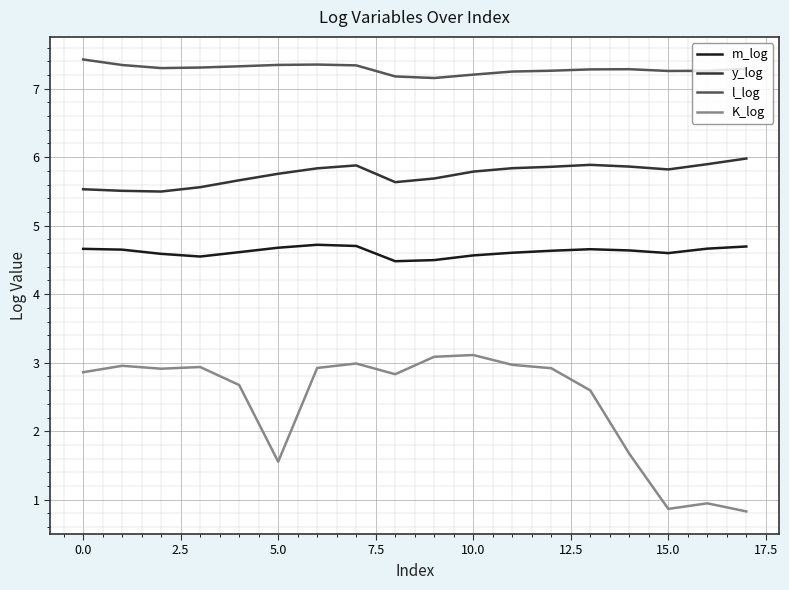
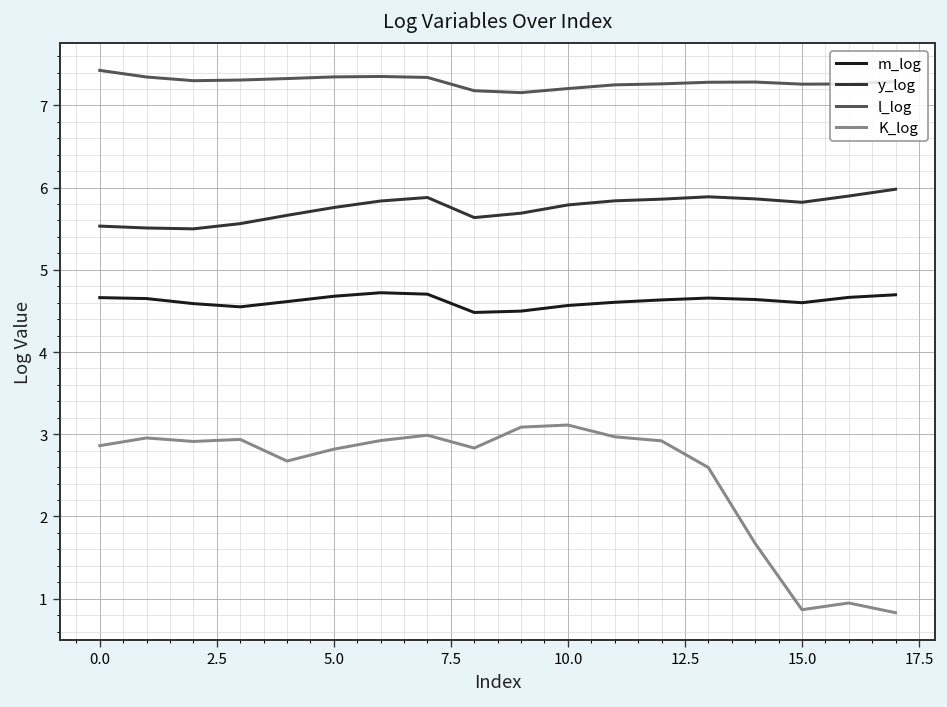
  {
    "K_log": {
      "0.0": 2.9,
-     "5.0": 1.6,
+     "5.0": 2.8,
      "10.0": 3.1,
      "15.0": 0.9
    }
  }
